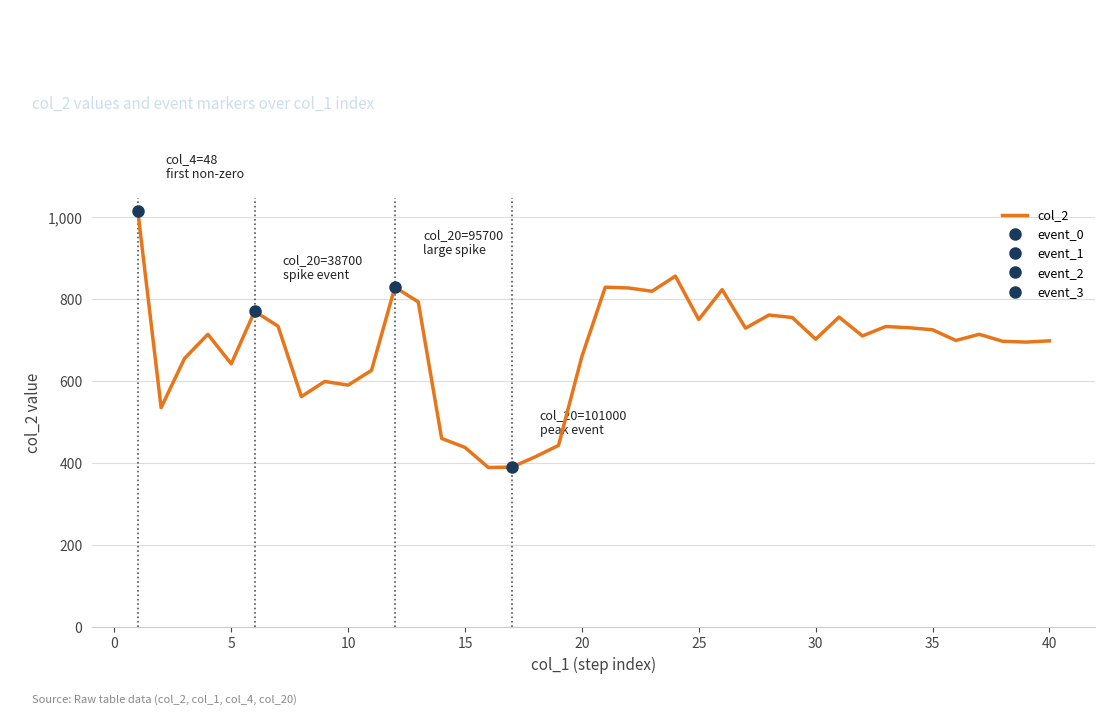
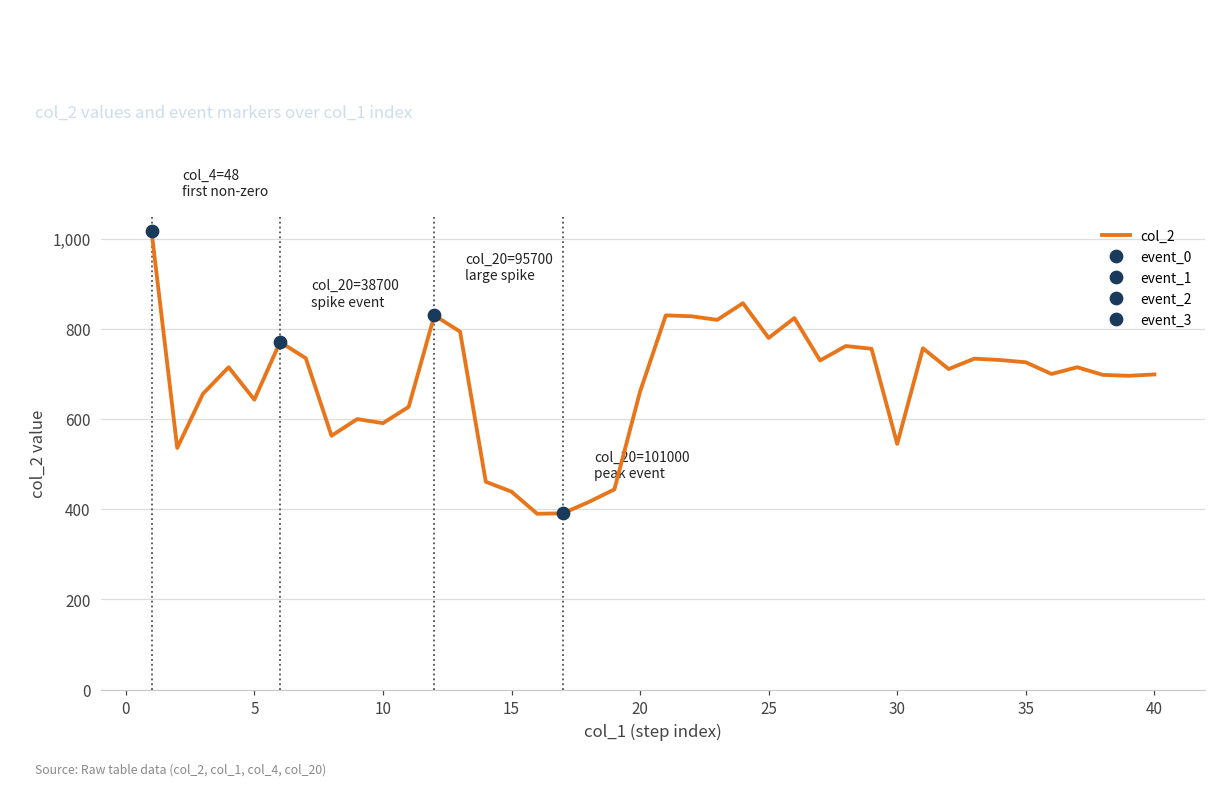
  {
    "col_2": {
      "5": 640,
      "10": 590,
      "15": 440,
      "20": 660,
-     "25": 750,
-     "30": 700,
+     "25": 780,
+     "30": 550,
      "35": 730,
      "40": 700
    }
  }
